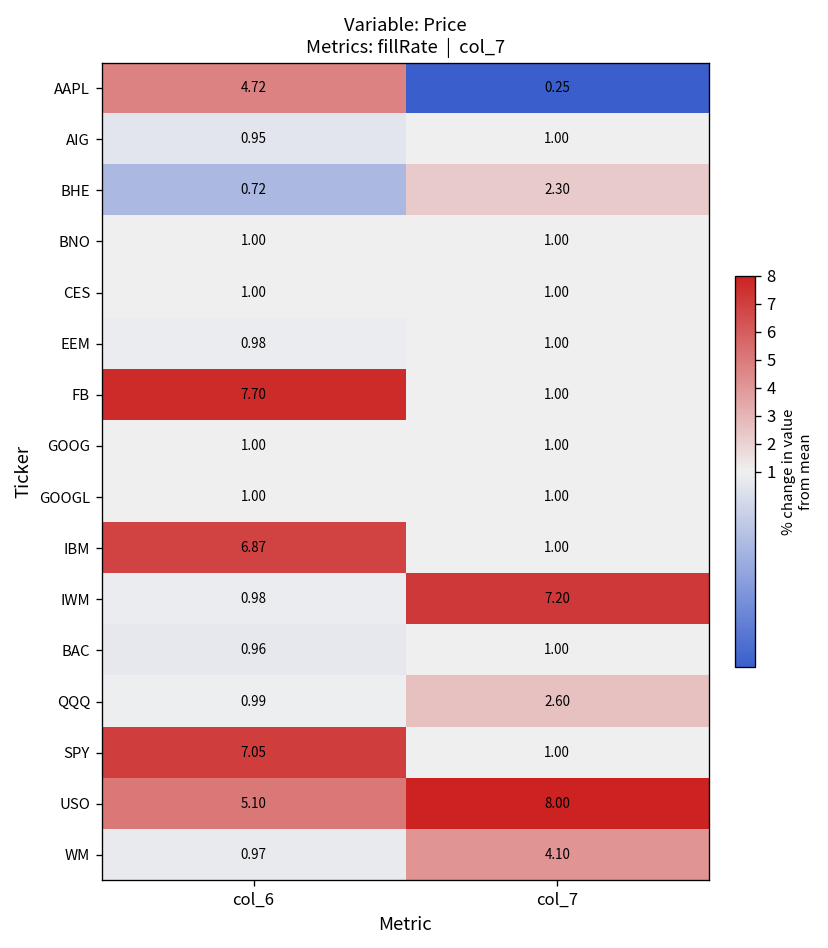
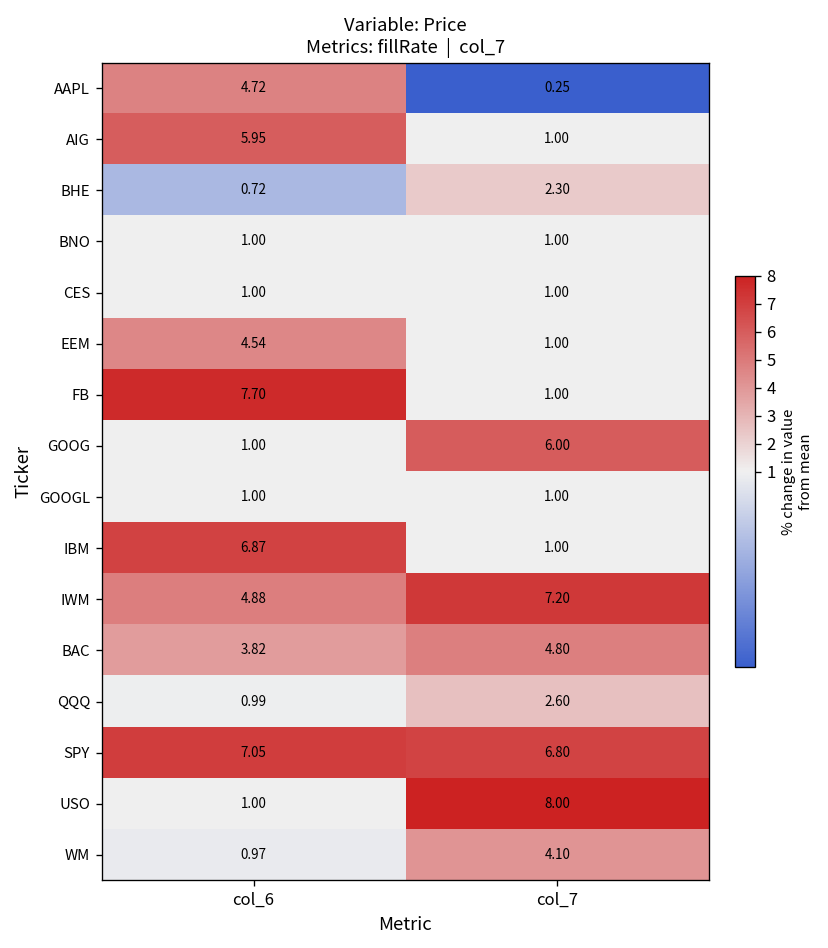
  {
    "AAPL": {
      "col_6": 4.72,
      "col_7": 0.25
    },
    "AIG": {
-     "col_6": 0.95,
+     "col_6": 5.95,
      "col_7": 1.00
    },
    "BHE": {
      "col_6": 0.72,
      "col_7": 2.30
    },
    "BNO": {
      "col_6": 1.00,
      "col_7": 1.00
    },
    "CES": {
      "col_6": 1.00,
      "col_7": 1.00
    },
    "EEM": {
-     "col_6": 0.98,
+     "col_6": 4.54,
      "col_7": 1.00
    },
    "FB": {
      "col_6": 7.70,
      "col_7": 1.00
    },
    "GOOG": {
      "col_6": 1.00,
-     "col_7": 1.00
+     "col_7": 6.00
    },
    "GOOGL": {
      "col_6": 1.00,
      "col_7": 1.00
    },
    "IBM": {
      "col_6": 6.87,
      "col_7": 1.00
    },
    "IWM": {
-     "col_6": 0.98,
+     "col_6": 4.88,
      "col_7": 7.20
    },
    "BAC": {
-     "col_6": 0.96,
-     "col_7": 1.00
+     "col_6": 3.82,
+     "col_7": 4.80
    },
    "QQQ": {
      "col_6": 0.99,
      "col_7": 2.60
    },
    "SPY": {
      "col_6": 7.05,
-     "col_7": 1.00
+     "col_7": 6.80
    },
    "USO": {
-     "col_6": 5.10,
+     "col_6": 1.00,
      "col_7": 8.00
    },
    "WM": {
      "col_6": 0.97,
      "col_7": 4.10
    }
  }
